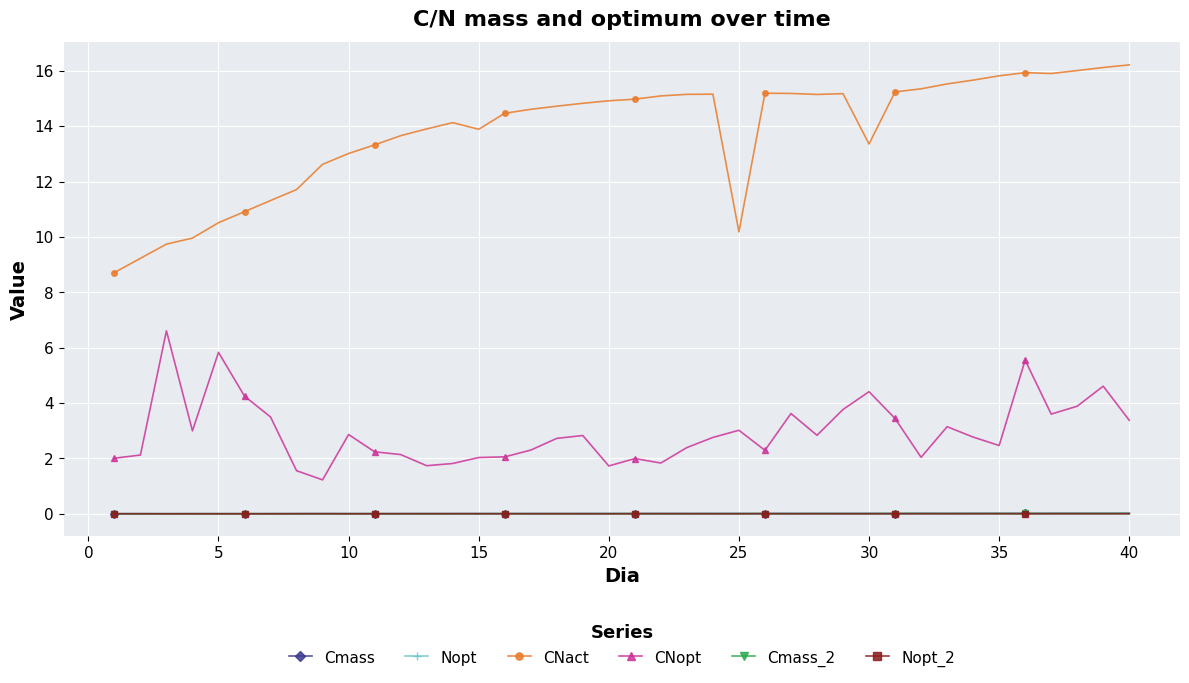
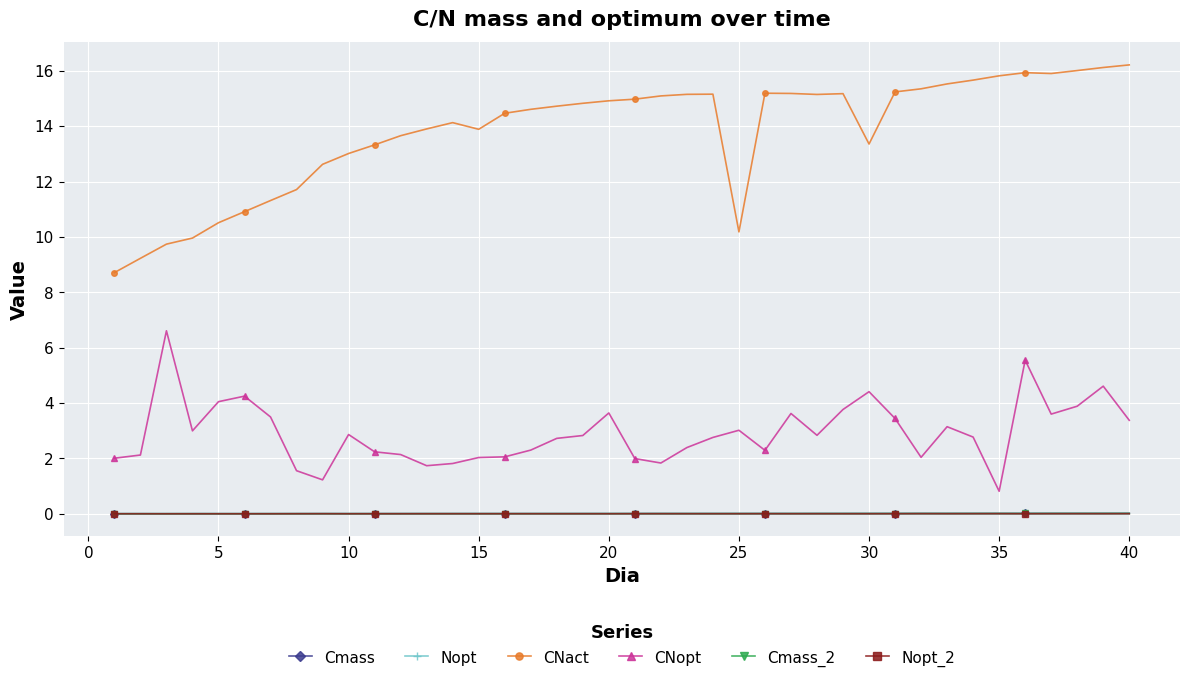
  {
    "Nopt_2": {
      "5": 0.0,
      "10": 0.0,
      "15": 0.0,
      "20": 0.0,
      "25": 0.0,
      "30": 0.0,
      "35": 0.0,
      "40": 0.0
    },
    "CNact": {
      "5": 10.5,
      "10": 13.0,
      "15": 13.9,
      "20": 14.9,
      "25": 10.2,
      "30": 13.4,
      "35": 15.8,
      "40": 16.2
    },
    "CNopt": {
-     "5": 5.8,
+     "5": 4.1,
      "10": 2.9,
      "15": 2.0,
-     "20": 1.7,
+     "20": 3.6,
      "25": 3.0,
      "30": 4.4,
-     "35": 2.5,
+     "35": 0.8,
      "40": 3.4
    }
  }
